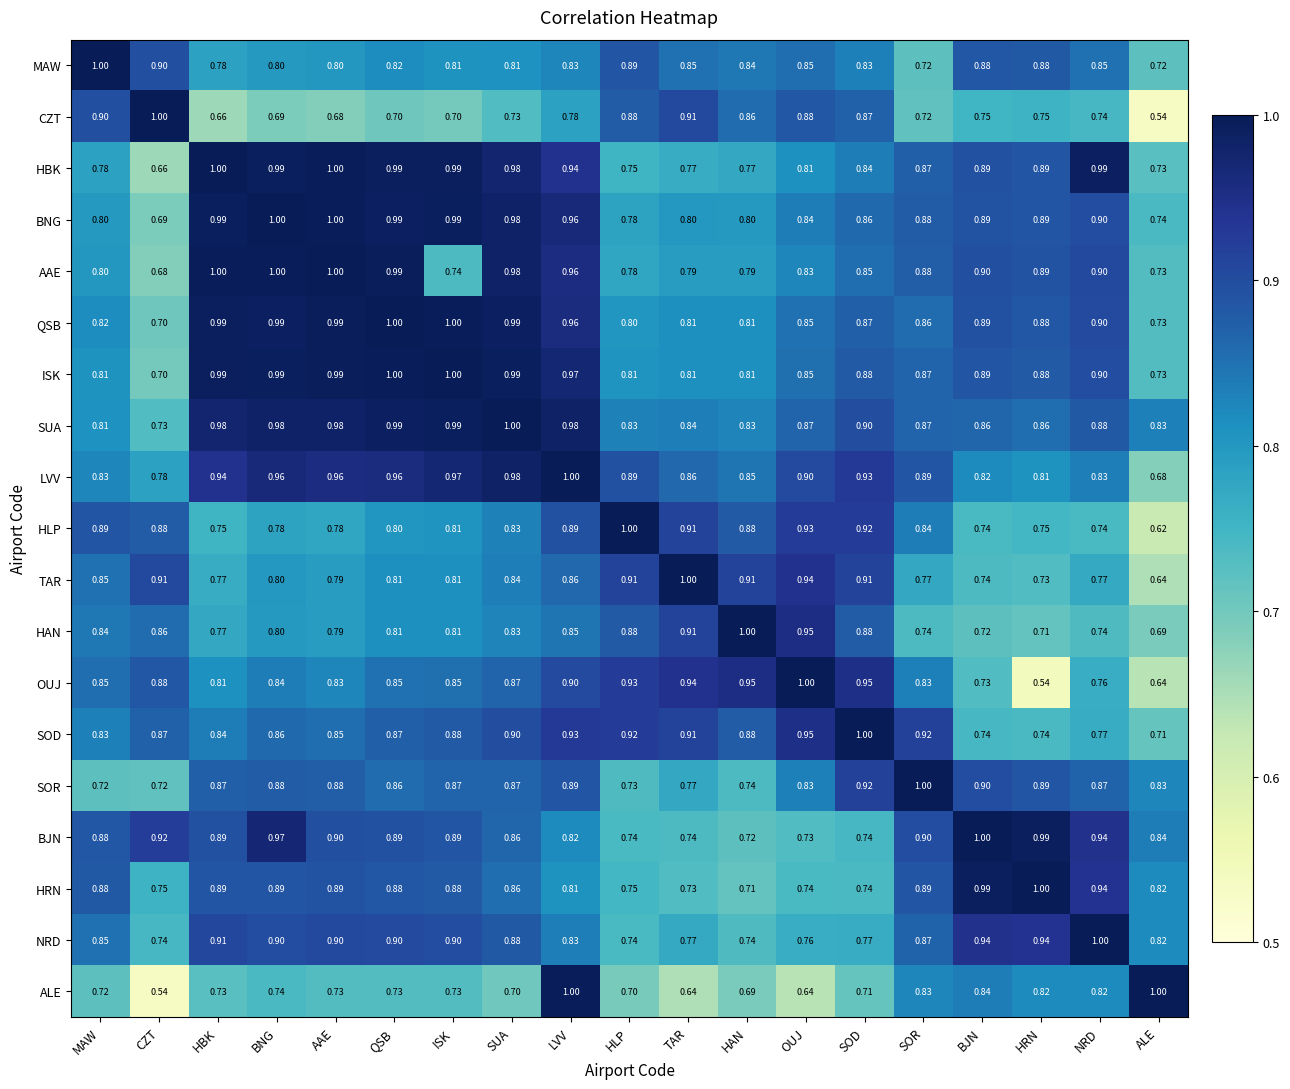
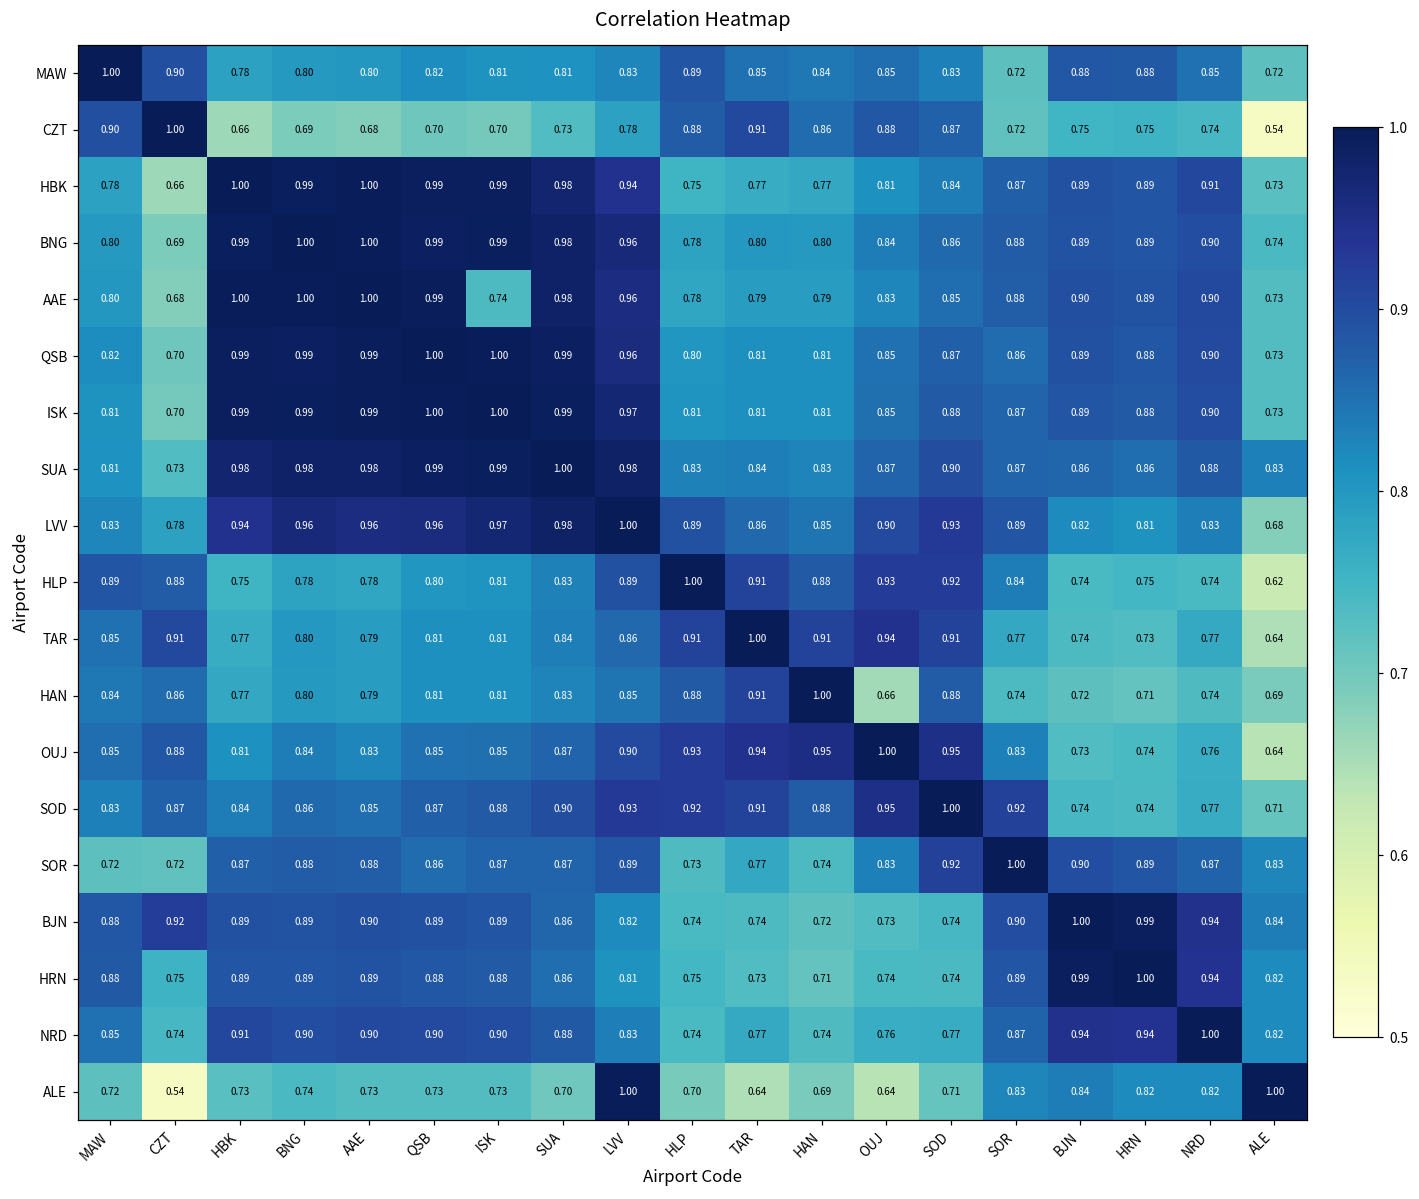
  {
    "HBK": {
      "MAW": 0.78,
      "CZT": 0.66,
      "HBK": 1.00,
      "BNG": 0.99,
      "AAE": 1.00,
      "QSB": 0.99,
      "ISK": 0.99,
      "SUA": 0.98,
      "LVV": 0.94,
      "HLP": 0.75,
      "TAR": 0.77,
      "HAN": 0.77,
      "OUJ": 0.81,
      "SOD": 0.84,
      "SOR": 0.87,
      "BJN": 0.89,
      "HRN": 0.89,
-     "NRD": 0.99,
+     "NRD": 0.91,
      "ALE": 0.73
    },
    "HAN": {
      "MAW": 0.84,
      "CZT": 0.86,
      "HBK": 0.77,
      "BNG": 0.80,
      "AAE": 0.79,
      "QSB": 0.81,
      "ISK": 0.81,
      "SUA": 0.83,
      "LVV": 0.85,
      "HLP": 0.88,
      "TAR": 0.91,
      "HAN": 1.00,
-     "OUJ": 0.95,
+     "OUJ": 0.66,
      "SOD": 0.88,
      "SOR": 0.74,
      "BJN": 0.72,
      "HRN": 0.71,
      "NRD": 0.74,
      "ALE": 0.69
    },
    "OUJ": {
      "MAW": 0.85,
      "CZT": 0.88,
      "HBK": 0.81,
      "BNG": 0.84,
      "AAE": 0.83,
      "QSB": 0.85,
      "ISK": 0.85,
      "SUA": 0.87,
      "LVV": 0.90,
      "HLP": 0.93,
      "TAR": 0.94,
      "HAN": 0.95,
      "OUJ": 1.00,
      "SOD": 0.95,
      "SOR": 0.83,
      "BJN": 0.73,
-     "HRN": 0.54,
+     "HRN": 0.74,
      "NRD": 0.76,
      "ALE": 0.64
    },
    "BJN": {
      "MAW": 0.88,
      "CZT": 0.92,
      "HBK": 0.89,
-     "BNG": 0.97,
+     "BNG": 0.89,
      "AAE": 0.90,
      "QSB": 0.89,
      "ISK": 0.89,
      "SUA": 0.86,
      "LVV": 0.82,
      "HLP": 0.74,
      "TAR": 0.74,
      "HAN": 0.72,
      "OUJ": 0.73,
      "SOD": 0.74,
      "SOR": 0.90,
      "BJN": 1.00,
      "HRN": 0.99,
      "NRD": 0.94,
      "ALE": 0.84
    }
  }
